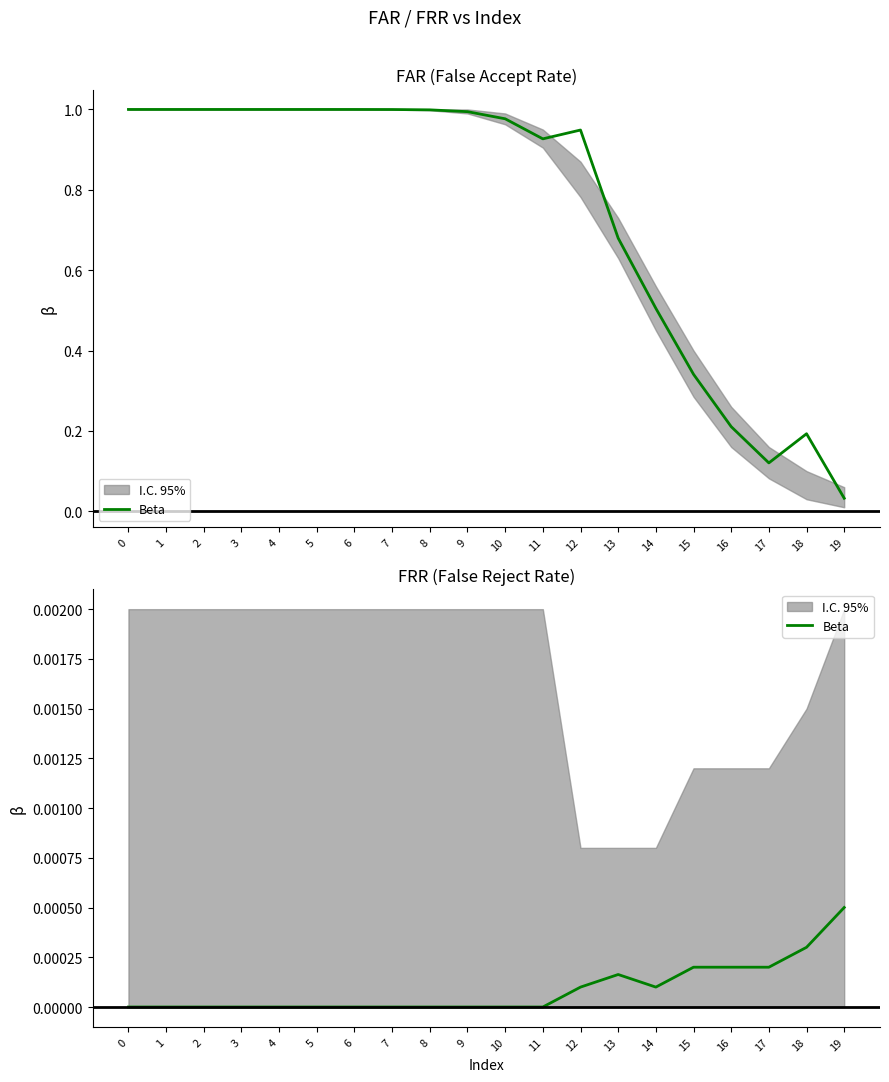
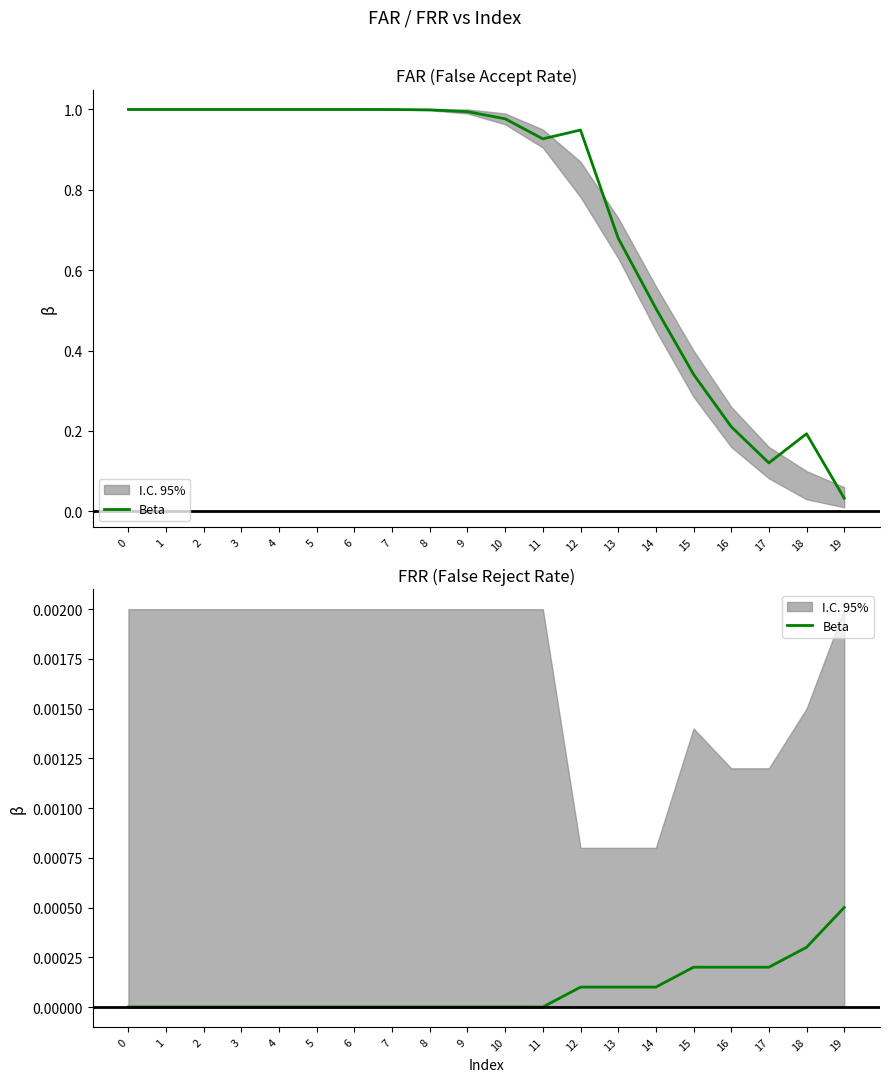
  {
    "FAR (False Accept Rate)": {
      "Beta": {
        "10": 0.98,
        "11": 0.93,
        "12": 0.95,
        "13": 0.68,
        "14": 0.51,
        "15": 0.34,
        "16": 0.21,
        "17": 0.12,
        "18": 0.19,
        "19": 0.03
      }
    },
    "FRR (False Reject Rate)": {
      "Beta": {
        "0": 0.00000,
        "1": 0.00000,
        "2": 0.00000,
        "3": 0.00000,
        "4": 0.00000,
        "5": 0.00000,
        "6": 0.00000,
        "7": 0.00000,
        "8": 0.00000,
        "9": 0.00000,
        "10": 0.00000,
        "11": 0.00000,
        "12": 0.00010,
-       "13": 0.00016,
+       "13": 0.00010,
        "14": 0.00010,
        "15": 0.00020,
        "16": 0.00020,
        "17": 0.00020,
        "18": 0.00030,
        "19": 0.00050
      },
      "I.C. 95%": {
        "0": 0.0020,
        "1": 0.0020,
        "2": 0.0020,
        "3": 0.0020,
        "4": 0.0020,
        "5": 0.0020,
        "6": 0.0020,
        "7": 0.0020,
        "8": 0.0020,
        "9": 0.0020,
        "10": 0.0020,
        "11": 0.0020,
        "12": 0.0008,
        "13": 0.0008,
        "14": 0.0008,
-       "15": 0.0012,
+       "15": 0.0014,
        "16": 0.0012,
        "17": 0.0012,
        "18": 0.0015
      }
    }
  }
